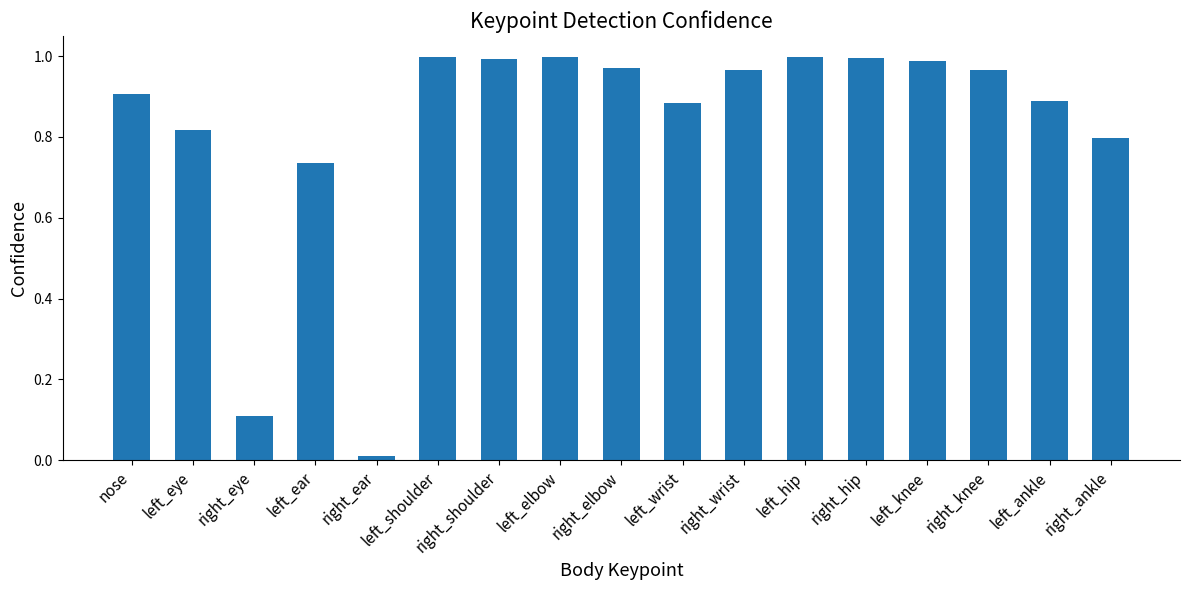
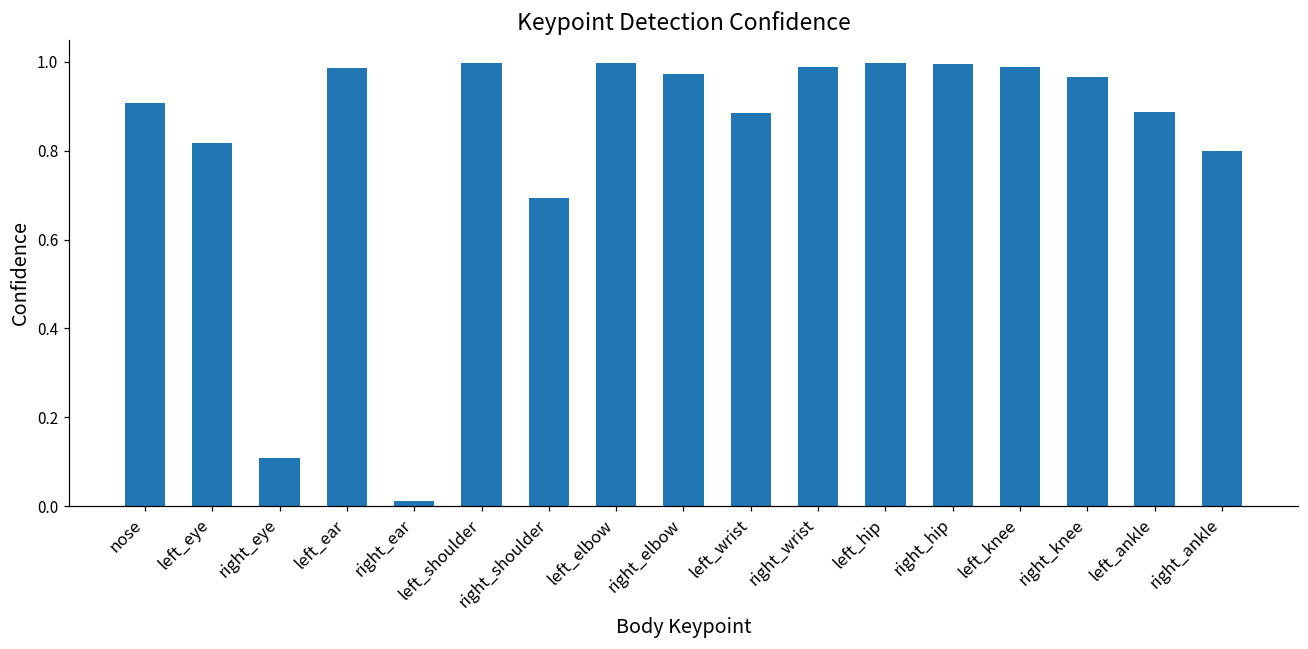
  {
    "nose": 0.91,
    "left_eye": 0.82,
    "right_eye": 0.11,
-   "left_ear": 0.74,
+   "left_ear": 0.99,
    "right_ear": 0.01,
    "left_shoulder": 1.00,
-   "right_shoulder": 0.99,
+   "right_shoulder": 0.69,
    "left_elbow": 1.00,
    "right_elbow": 0.97,
    "left_wrist": 0.89,
-   "right_wrist": 0.97,
+   "right_wrist": 0.99,
    "left_hip": 1.00,
    "right_hip": 0.99,
    "left_knee": 0.99,
    "right_knee": 0.96,
    "left_ankle": 0.89,
    "right_ankle": 0.80
  }
